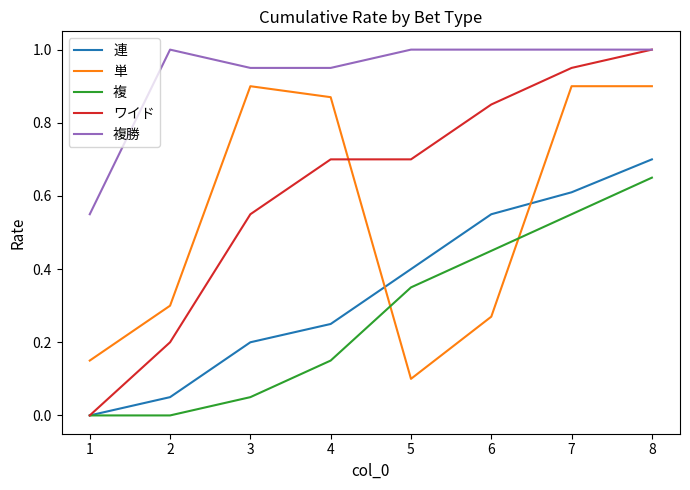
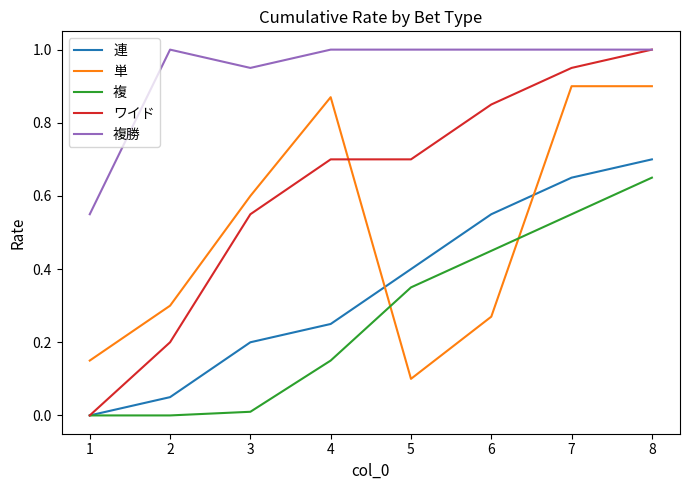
  {
    "連": {
      "2": 0.05,
      "3": 0.20,
      "4": 0.25,
      "5": 0.40,
      "6": 0.55,
-     "7": 0.61,
+     "7": 0.65,
      "8": 0.70
    },
    "単": {
      "1": 0.15,
      "2": 0.3,
-     "3": 0.9,
+     "3": 0.6,
      "4": 0.87,
      "5": 0.1,
      "6": 0.27,
      "7": 0.9,
      "8": 0.9
    },
    "複": {
      "2": 0.00,
-     "3": 0.05,
+     "3": 0.01,
      "4": 0.15,
      "5": 0.35,
      "6": 0.45,
      "7": 0.55,
      "8": 0.65
    },
    "ワイド": {
      "2": 0.20,
      "3": 0.55,
      "4": 0.70,
      "5": 0.70,
      "6": 0.85,
      "7": 0.95
    },
    "複勝": {
      "1": 0.55,
      "2": 1.00,
      "3": 0.95,
-     "4": 0.95,
+     "4": 1.00,
      "5": 1.00,
      "6": 1.00,
      "7": 1.00
    }
  }
